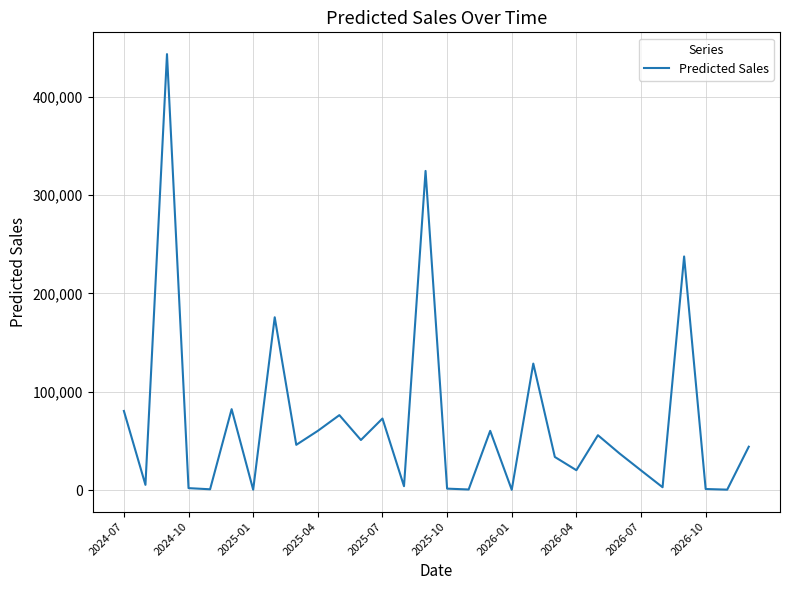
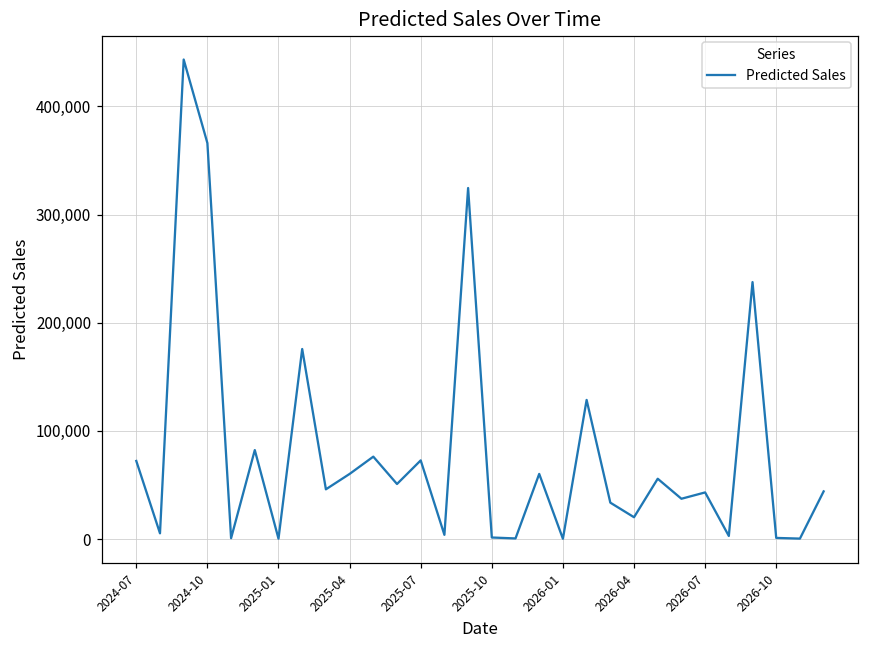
  {
-   "2024-07": "80,000",
-   "2024-10": "0",
+   "2024-07": "70,000",
+   "2024-10": "370,000",
    "2025-01": "0",
    "2025-04": "60,000",
    "2025-07": "70,000",
    "2025-10": "0",
    "2026-01": "0",
    "2026-04": "20,000",
-   "2026-07": "20,000",
+   "2026-07": "40,000",
    "2026-10": "0"
  }
